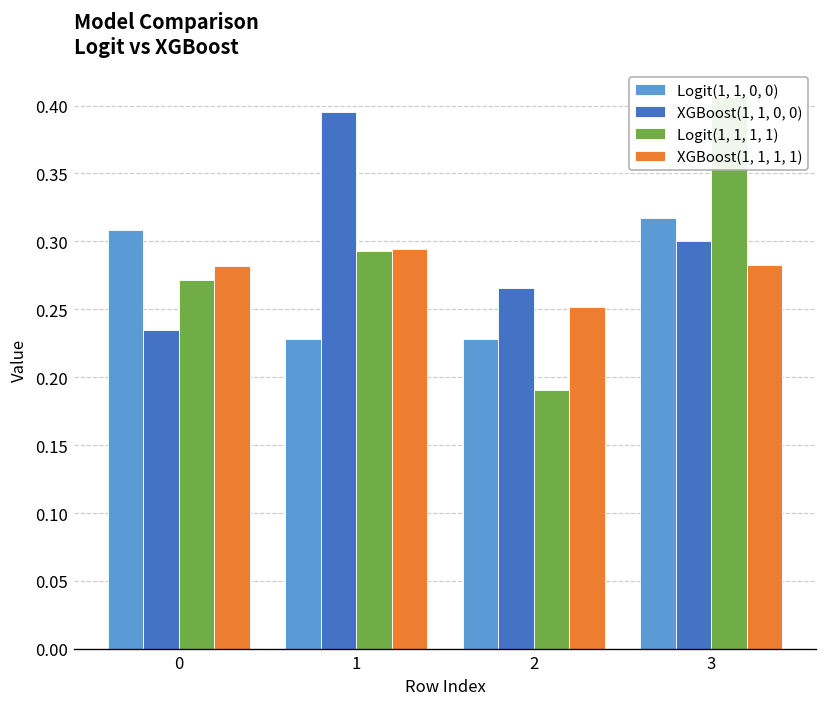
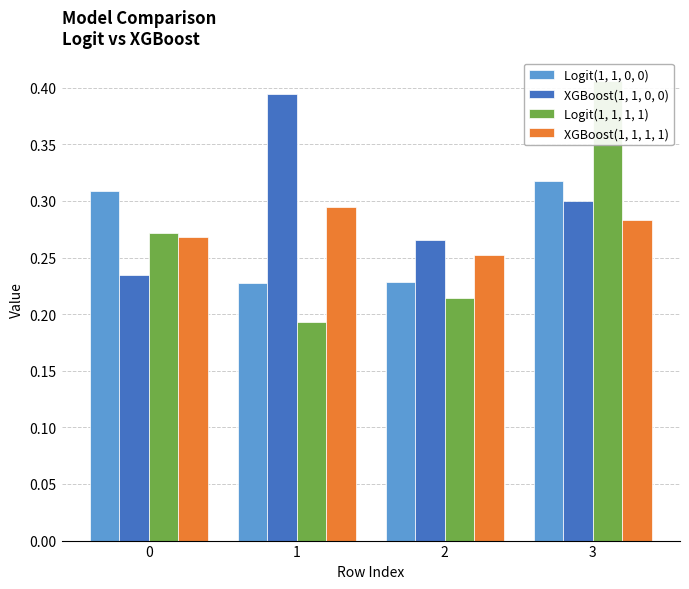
  {
    "Logit(1, 1, 1, 1)": {
      "0": 0.271,
-     "1": 0.293,
-     "2": 0.191
+     "1": 0.193,
+     "2": 0.214
    },
    "XGBoost(1, 1, 1, 1)": {
-     "0": 0.282,
+     "0": 0.269,
      "1": 0.294,
      "2": 0.252,
      "3": 0.283
    }
  }
